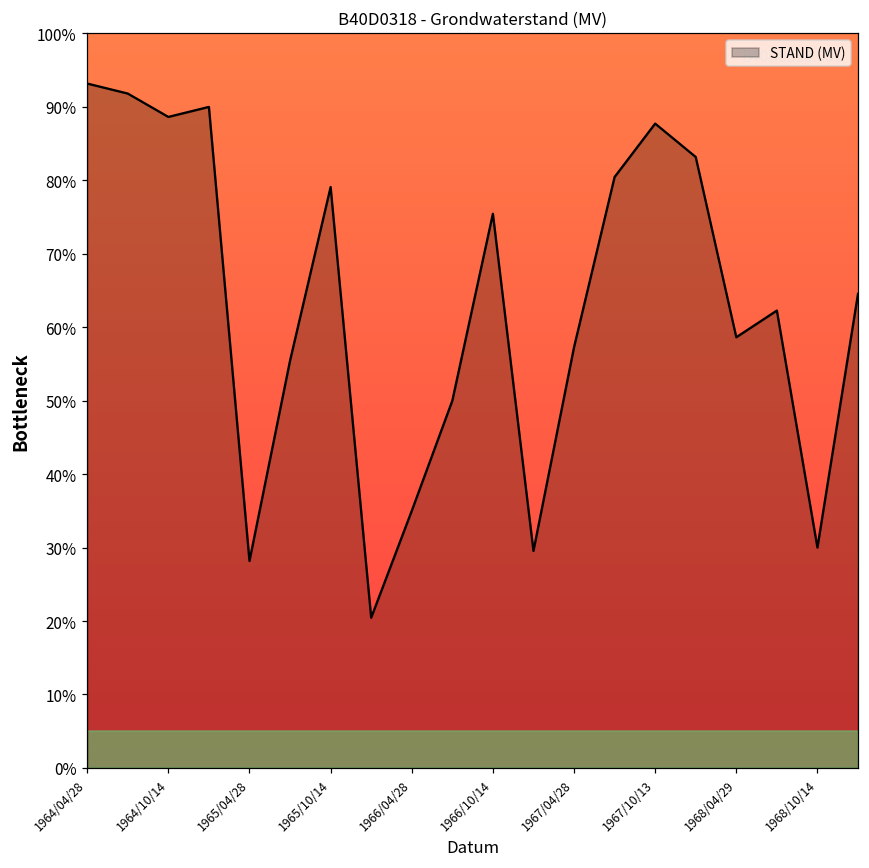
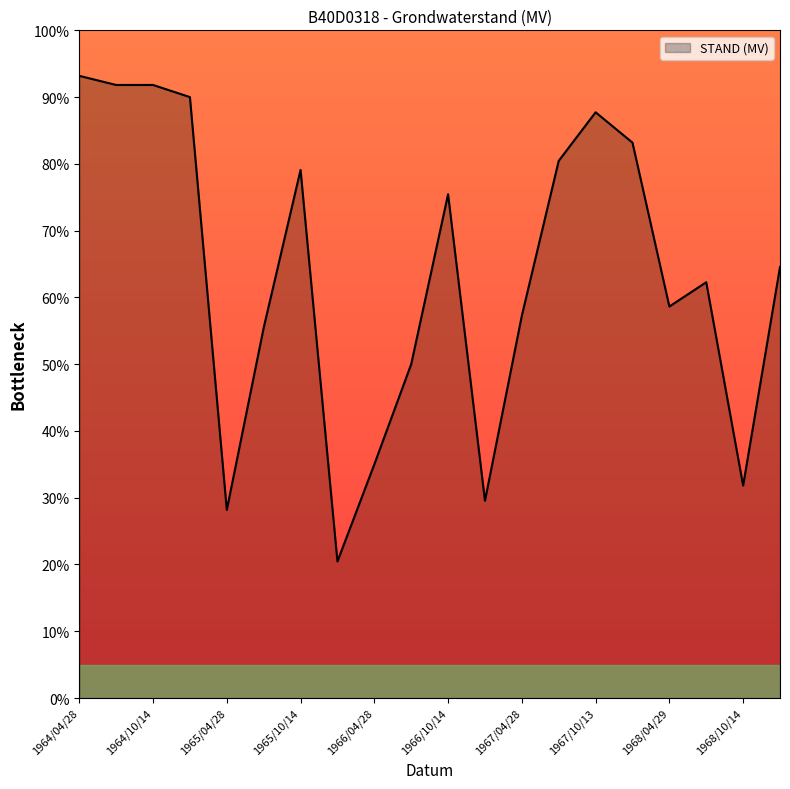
  {
    "1964/04/28": "93%",
-   "1964/10/14": "89%",
+   "1964/10/14": "92%",
    "1965/04/28": "28%",
    "1965/10/14": "79%",
    "1966/04/28": "35%",
    "1966/10/14": "75%",
    "1967/04/28": "57%",
    "1967/10/13": "88%",
    "1968/04/29": "59%",
-   "1968/10/14": "30%"
+   "1968/10/14": "32%"
  }
